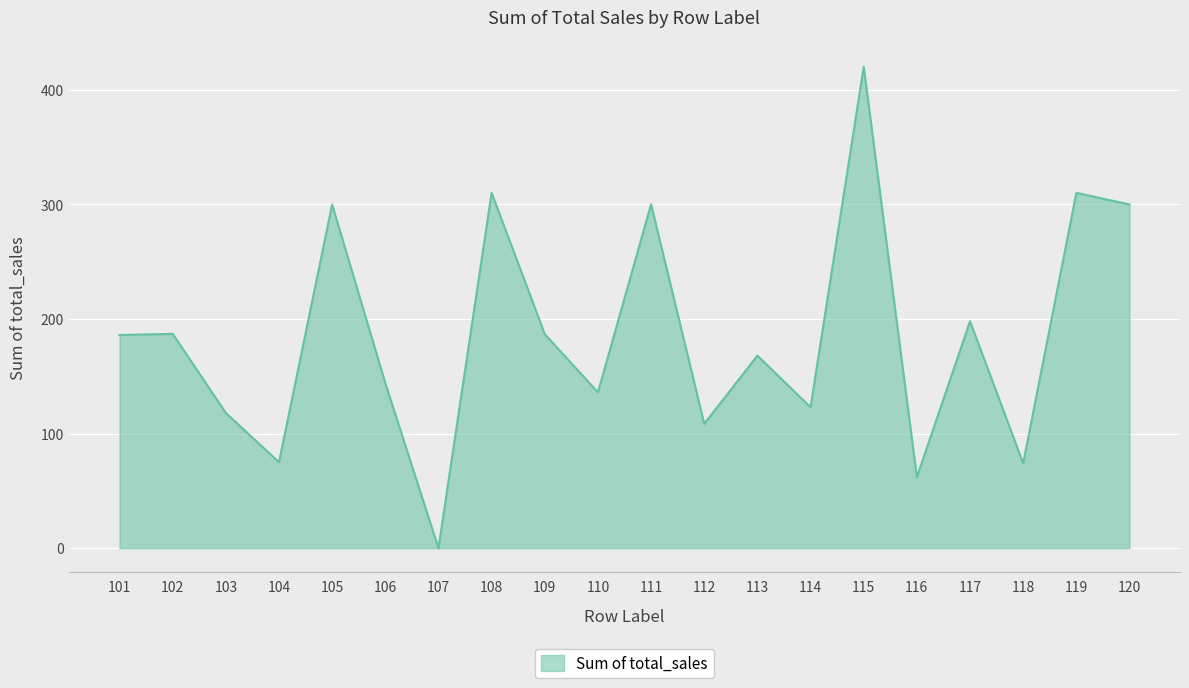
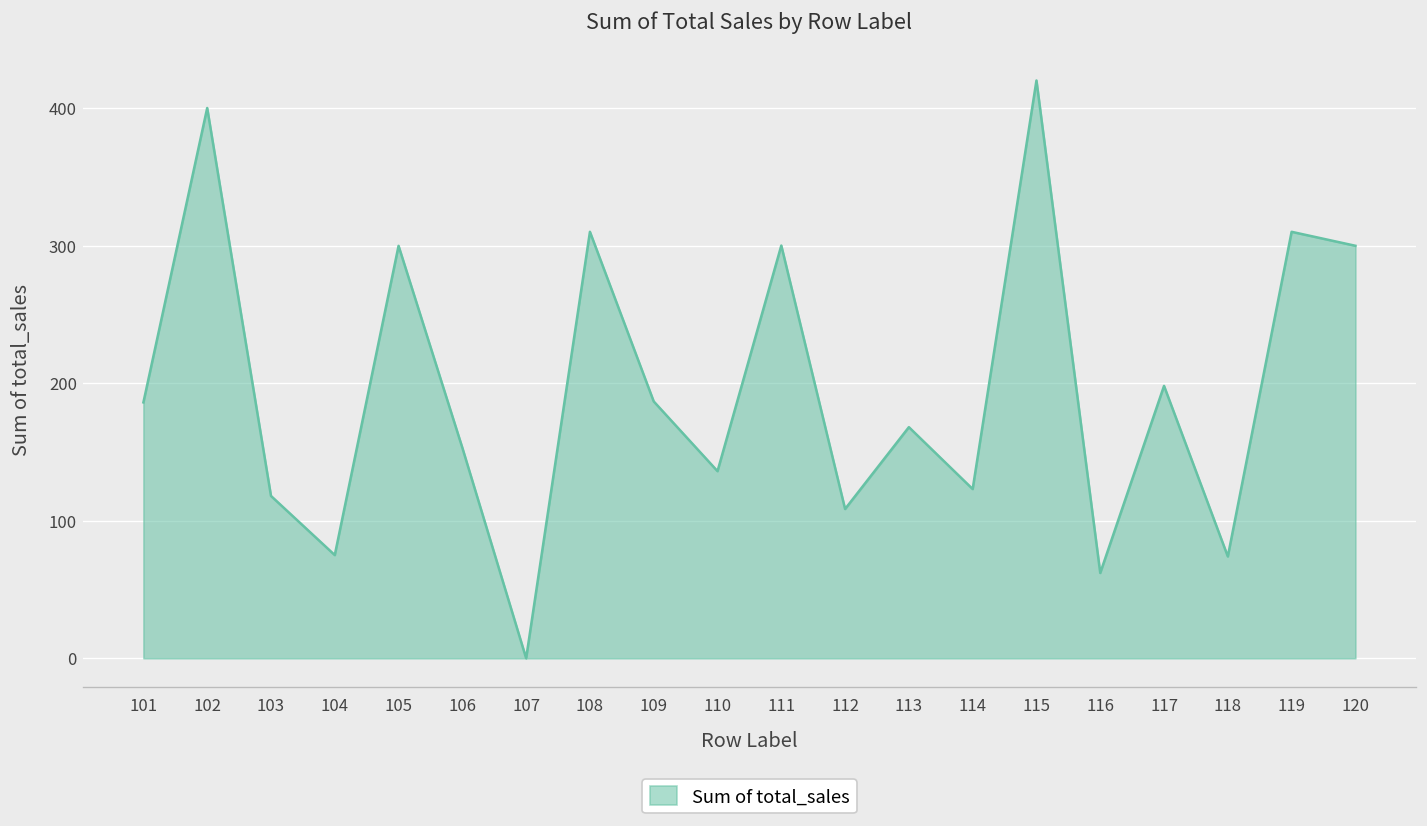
  {
    "101": 186,
-   "102": 187,
+   "102": 400,
    "103": 118,
    "104": 75,
    "105": 300,
-   "106": 144,
+   "106": 153,
    "107": 0,
    "108": 310,
    "109": 187,
    "110": 136,
    "111": 300,
    "112": 109,
    "113": 168,
    "114": 123,
    "115": 420,
    "116": 62,
    "117": 198,
    "118": 74,
    "119": 310,
    "120": 300
  }
